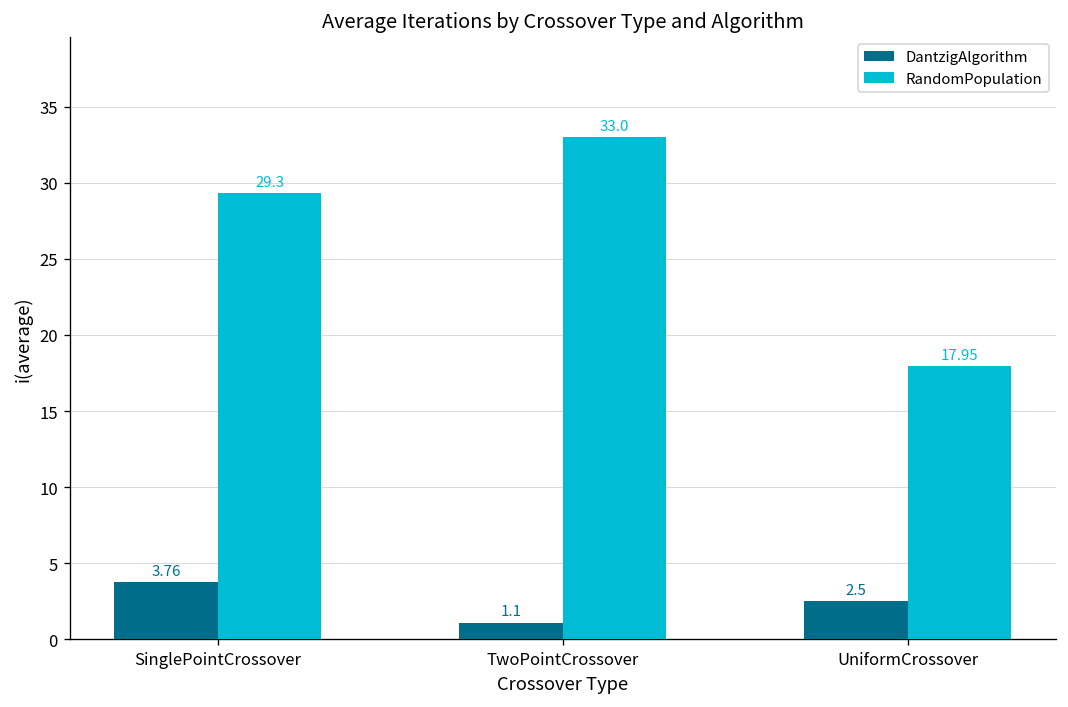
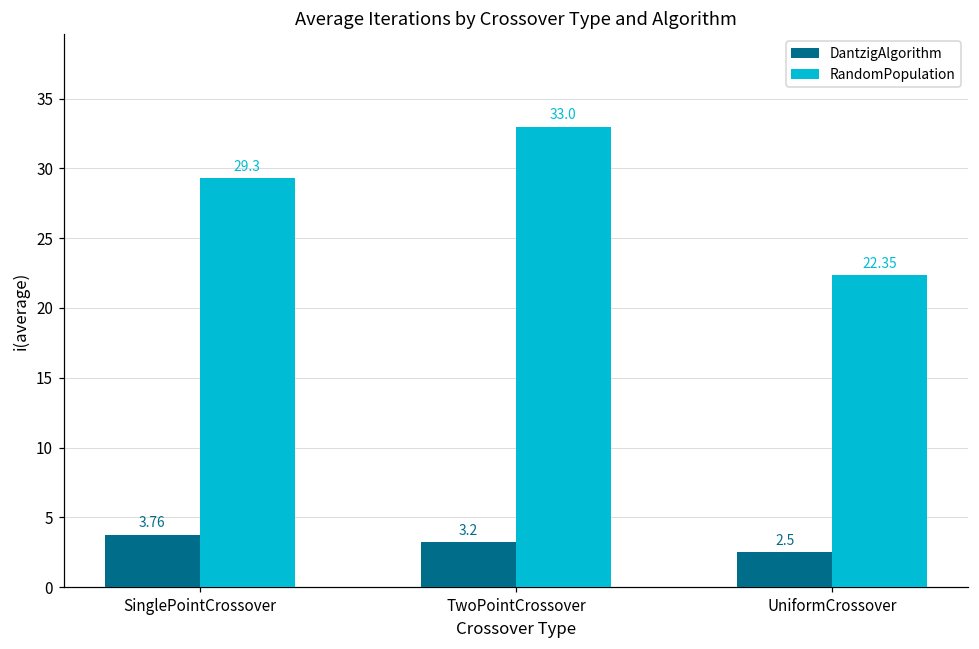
  {
    "DantzigAlgorithm": {
      "SinglePointCrossover": 3.76,
-     "TwoPointCrossover": 1.1,
+     "TwoPointCrossover": 3.2,
      "UniformCrossover": 2.5
    },
    "RandomPopulation": {
      "SinglePointCrossover": 29.3,
      "TwoPointCrossover": 33.0,
-     "UniformCrossover": 17.95
+     "UniformCrossover": 22.35
    }
  }
